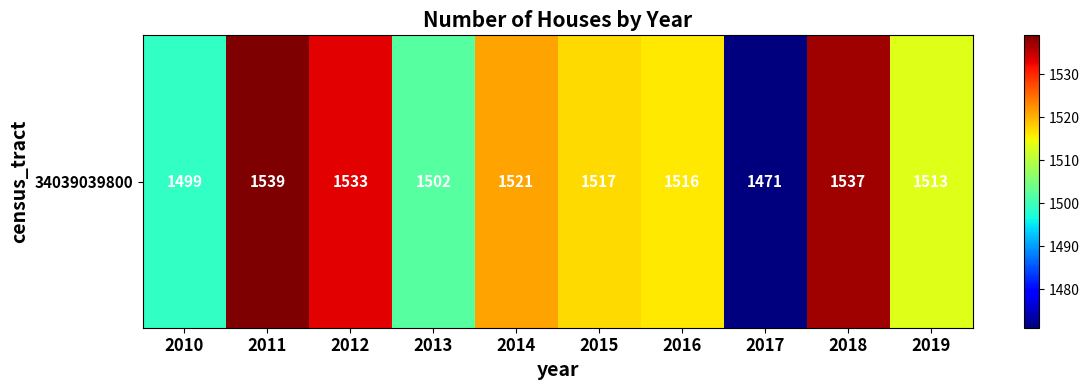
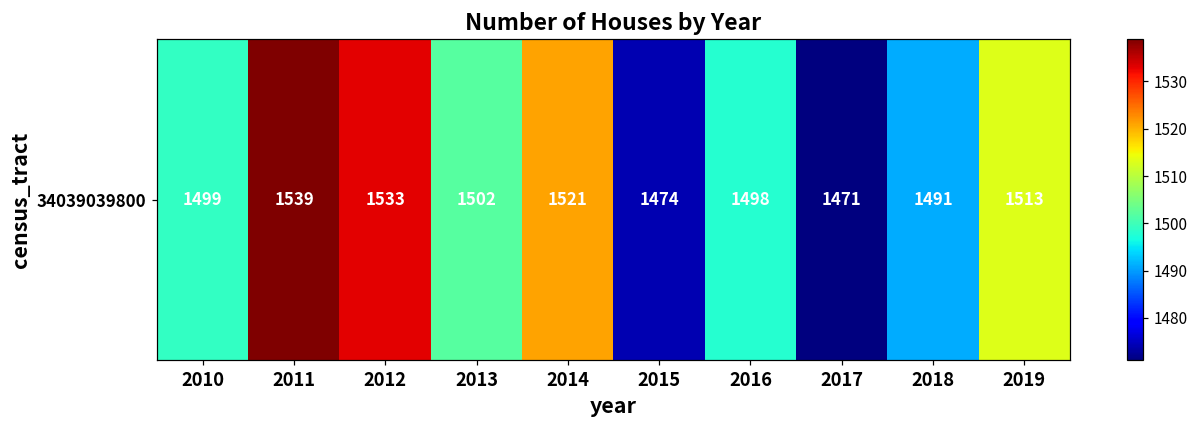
  {
    "34039039800": {
      "2010": 1499,
      "2011": 1539,
      "2012": 1533,
      "2013": 1502,
      "2014": 1521,
-     "2015": 1517,
-     "2016": 1516,
+     "2015": 1474,
+     "2016": 1498,
      "2017": 1471,
-     "2018": 1537,
+     "2018": 1491,
      "2019": 1513
    }
  }
